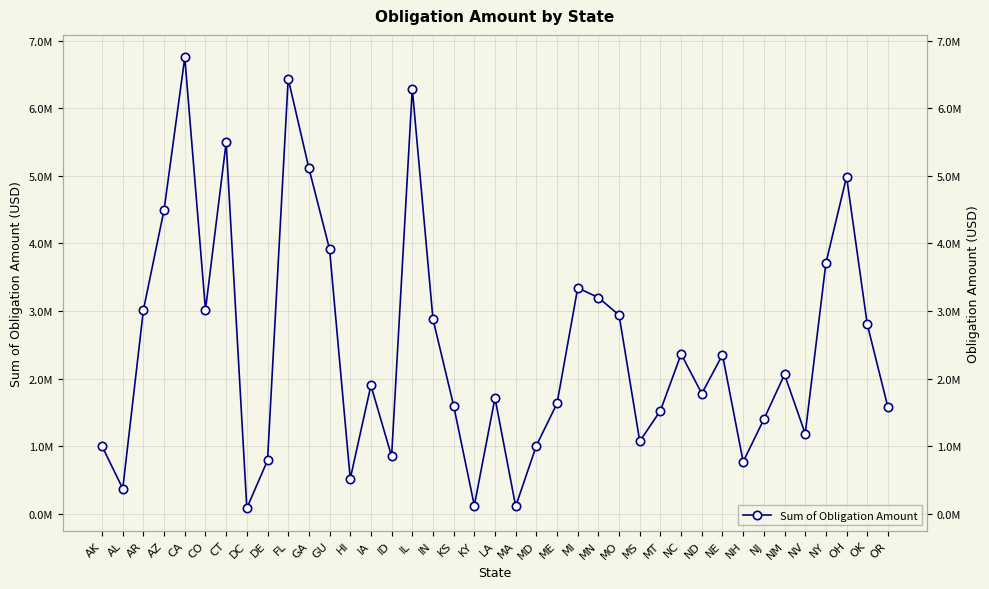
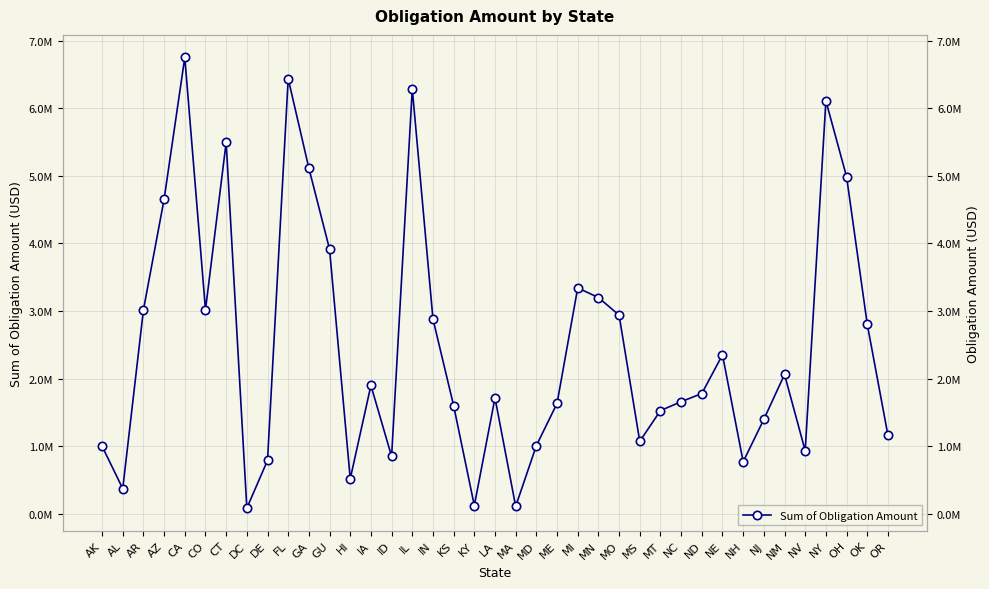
  {
    "AK": 1000000,
    "AL": 400000,
    "AR": 3000000,
-   "AZ": 4500000,
+   "AZ": 4700000,
    "CA": 6700000,
    "CO": 3000000,
    "CT": 5500000,
    "DC": 100000,
    "DE": 800000,
    "FL": 6400000,
    "GA": 5100000,
    "GU": 3900000,
    "HI": 500000,
    "IA": 1900000,
    "ID": 900000,
    "IL": 6300000,
    "IN": 2900000,
    "KS": 1600000,
    "KY": 100000,
    "LA": 1700000,
    "MA": 100000,
    "MD": 1000000,
    "ME": 1600000,
    "MI": 3300000,
    "MN": 3200000,
    "MO": 2900000,
    "MS": 1100000,
    "MT": 1500000,
-   "NC": 2400000,
+   "NC": 1700000,
    "ND": 1800000,
    "NE": 2400000,
    "NH": 800000,
    "NJ": 1400000,
    "NM": 2100000,
-   "NV": 1200000,
-   "NY": 3700000,
+   "NV": 900000,
+   "NY": 6100000,
    "OH": 5000000,
    "OK": 2800000,
-   "OR": 1600000
+   "OR": 1200000
  }
